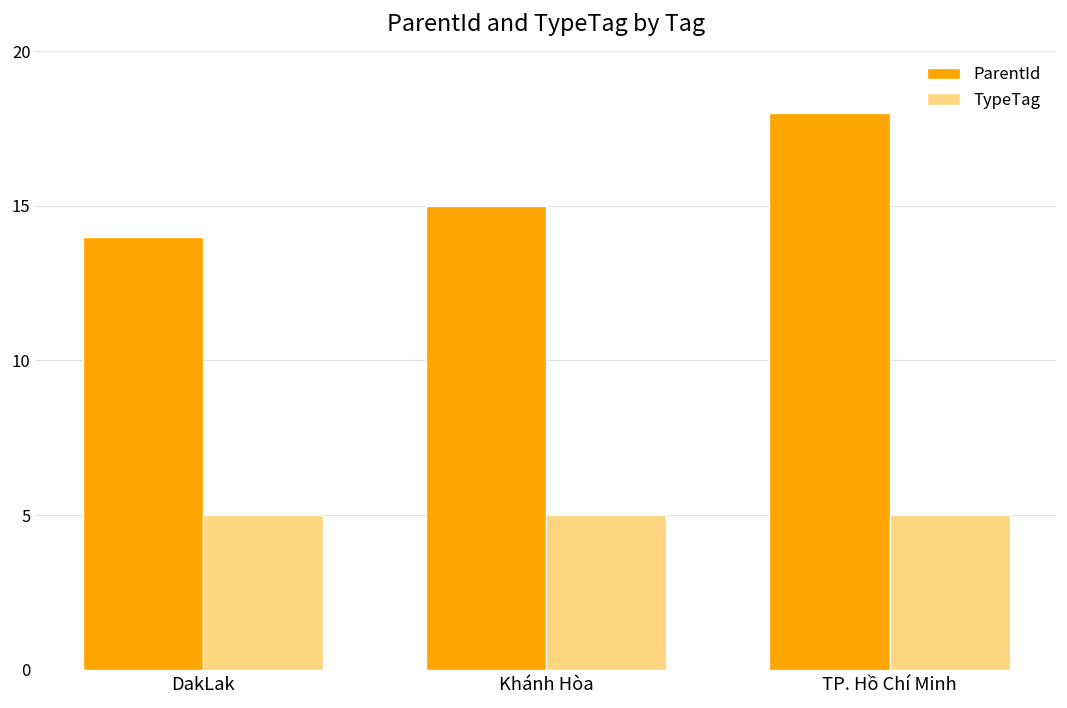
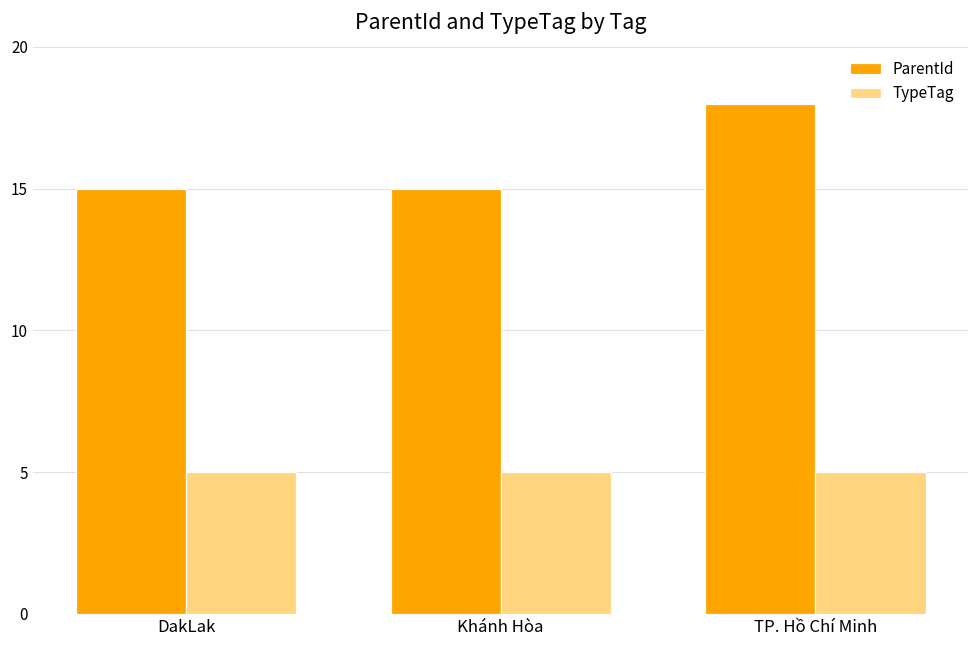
  {
    "ParentId": {
-     "DakLak": 14,
+     "DakLak": 15,
      "Khánh Hòa": 15,
      "TP. Hồ Chí Minh": 18
    },
    "TypeTag": {
      "DakLak": 5,
      "Khánh Hòa": 5,
      "TP. Hồ Chí Minh": 5
    }
  }
